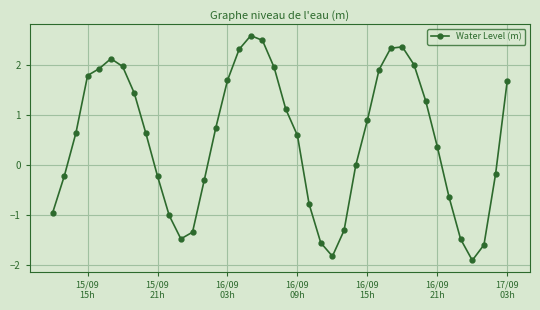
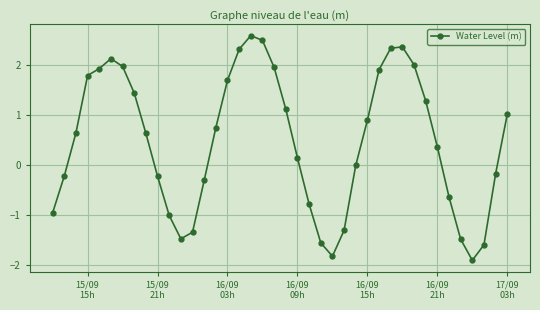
  {
    "15/09 15h": 1.8,
    "15/09 21h": -0.2,
    "16/09 03h": 1.7,
-   "16/09 09h": 0.6,
+   "16/09 09h": 0.1,
    "16/09 15h": 0.9,
    "16/09 21h": 0.4,
-   "17/09 03h": 1.7
+   "17/09 03h": 1.0
  }
